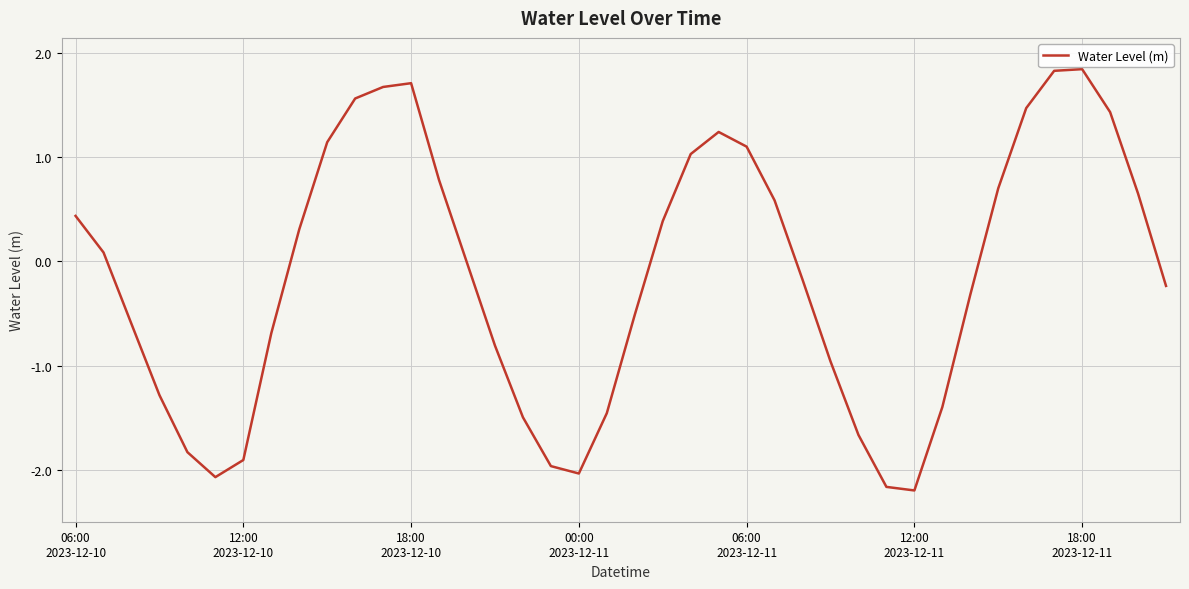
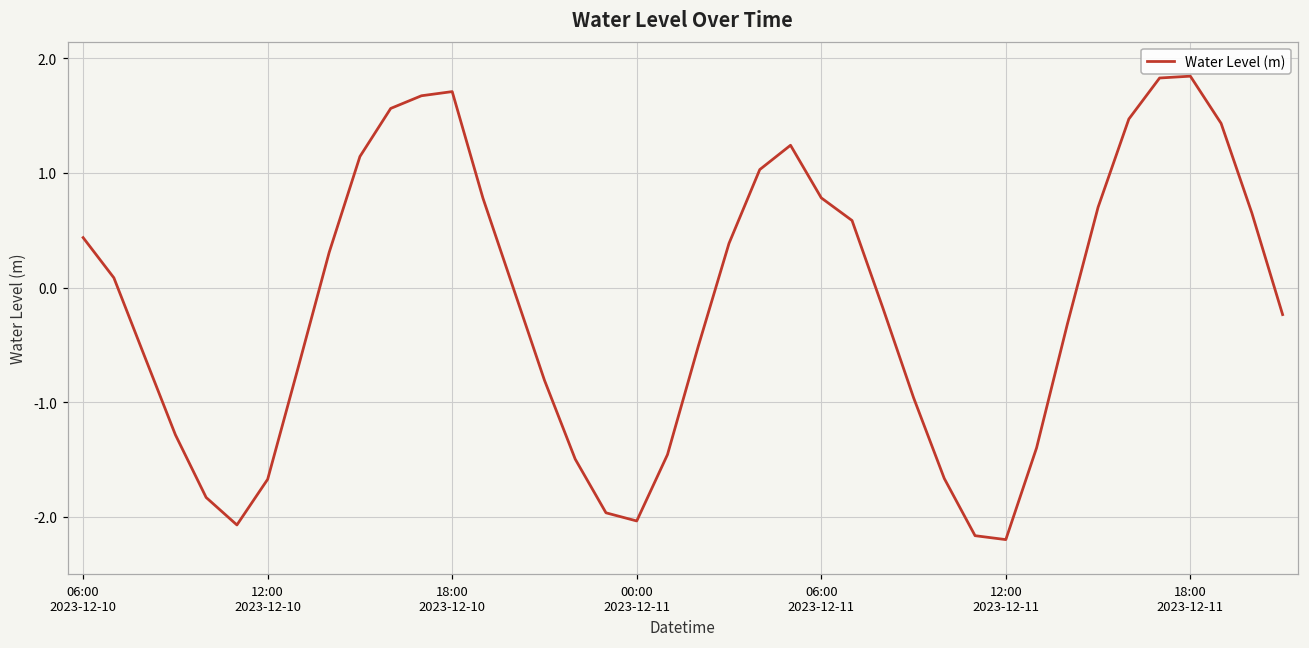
  {
    "06:00 2023-12-10": 0.44,
-   "12:00 2023-12-10": -1.91,
+   "12:00 2023-12-10": -1.67,
    "18:00 2023-12-10": 1.71,
    "00:00 2023-12-11": -2.04,
-   "06:00 2023-12-11": 1.10,
+   "06:00 2023-12-11": 0.78,
    "12:00 2023-12-11": -2.20,
    "18:00 2023-12-11": 1.84
  }
